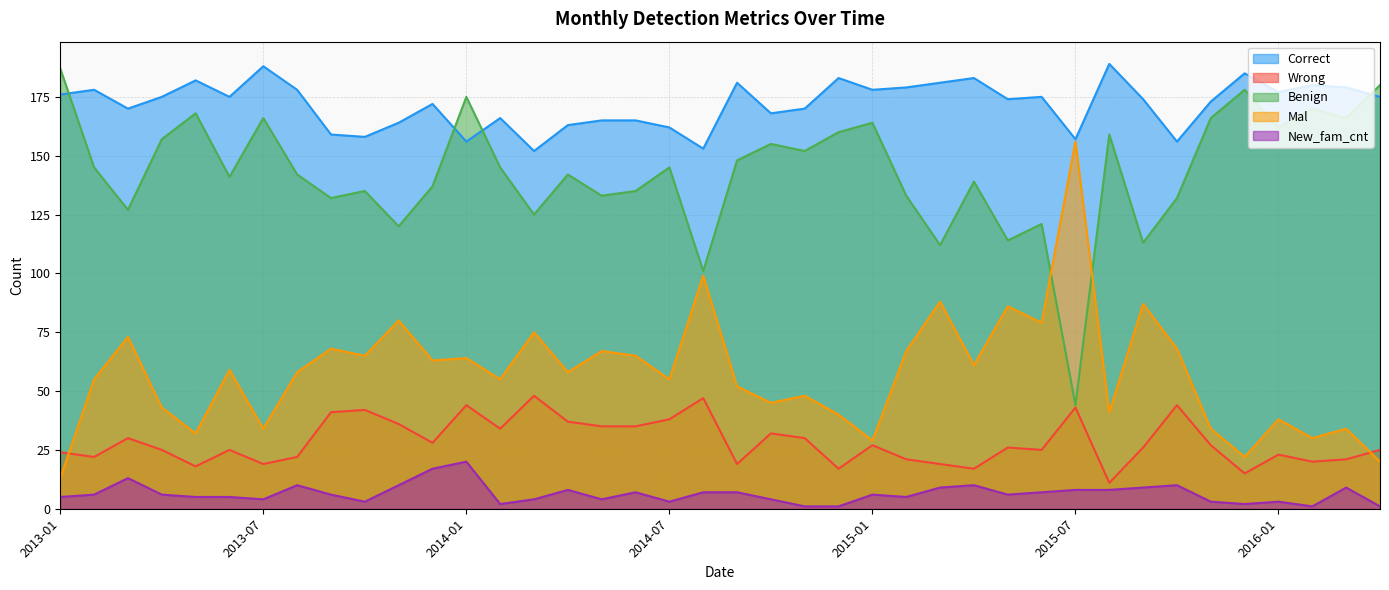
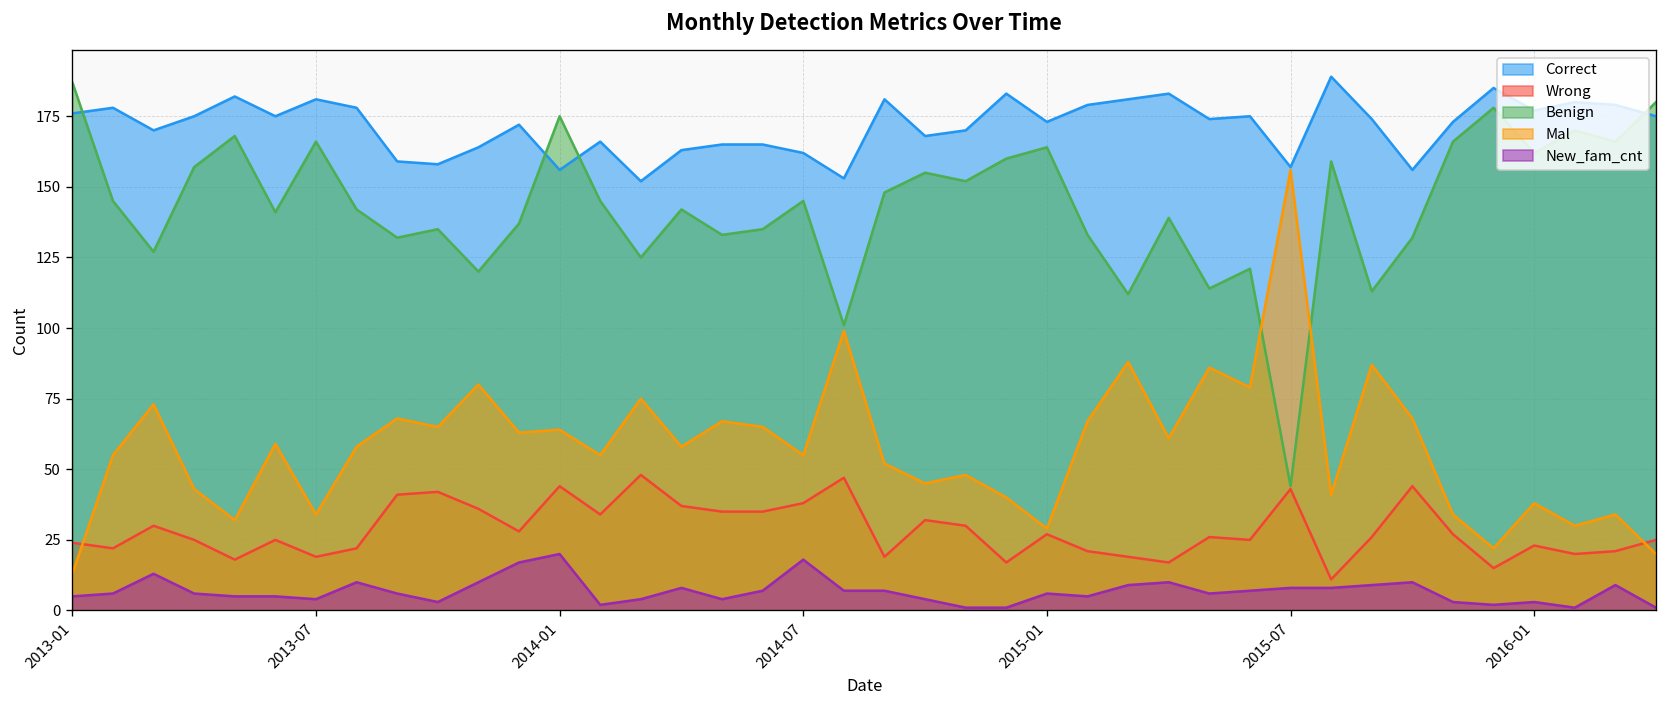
  {
    "Correct": {
      "2013-01": 176,
-     "2013-07": 188,
+     "2013-07": 181,
      "2014-01": 156,
      "2014-07": 162,
-     "2015-01": 178
+     "2015-01": 173
    },
    "Wrong": {
      "2013-01": 24,
      "2013-07": 19,
      "2014-01": 44,
      "2014-07": 38,
      "2015-01": 27,
      "2016-01": 23
    },
    "Benign": {
      "2013-01": 187,
      "2013-07": 166,
      "2014-01": 175,
      "2014-07": 145,
      "2015-01": 164
    },
    "Mal": {
      "2013-01": 13,
      "2013-07": 34,
      "2014-01": 64,
      "2014-07": 55,
      "2015-01": 29,
      "2016-01": 38
    },
    "New_fam_cnt": {
      "2013-01": 5,
      "2013-07": 4,
      "2014-01": 20,
-     "2014-07": 3,
+     "2014-07": 18,
      "2015-01": 6,
      "2015-07": 8,
      "2016-01": 3
    }
  }
